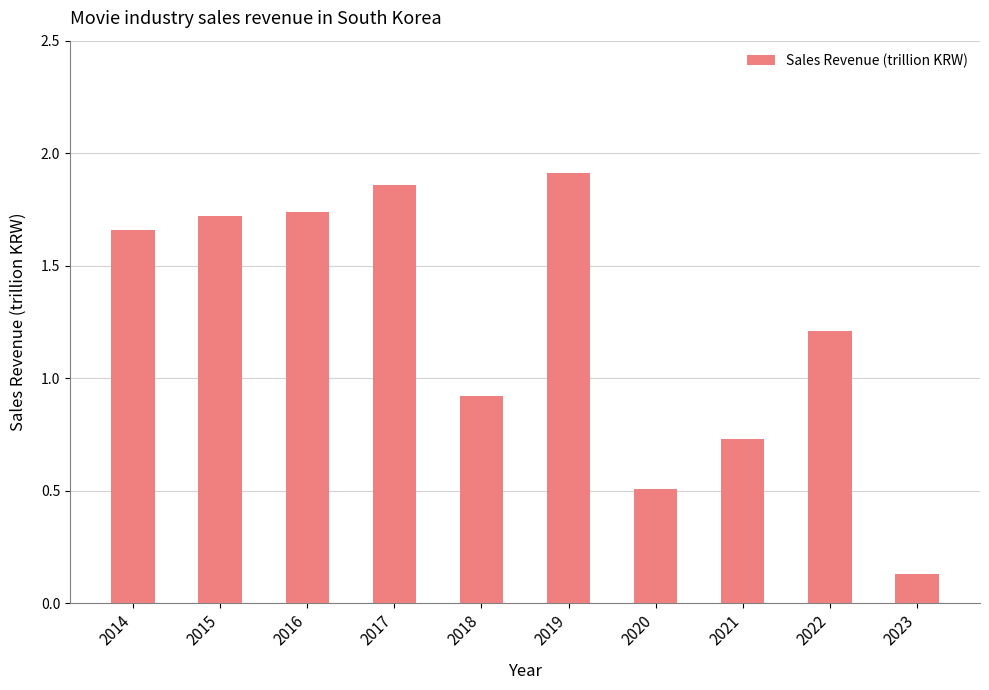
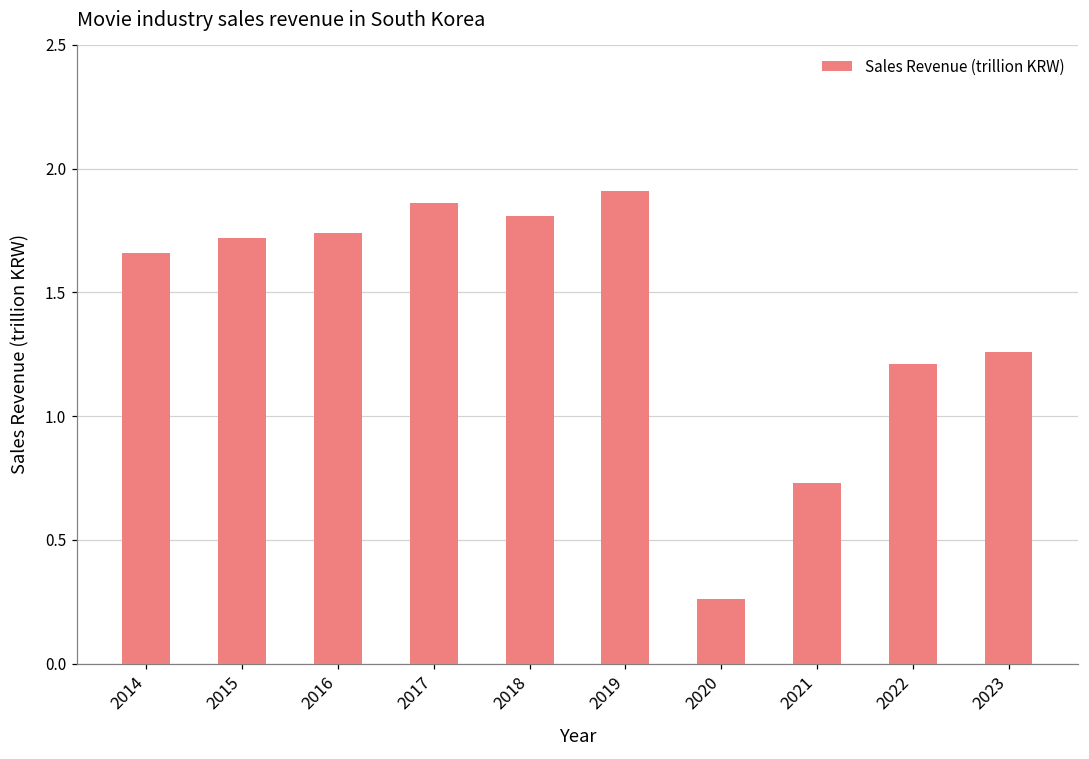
  {
    "2014": 1.66,
    "2015": 1.72,
    "2016": 1.74,
    "2017": 1.86,
-   "2018": 0.92,
+   "2018": 1.81,
    "2019": 1.91,
-   "2020": 0.51,
+   "2020": 0.26,
    "2021": 0.73,
    "2022": 1.21,
-   "2023": 0.13
+   "2023": 1.26
  }
